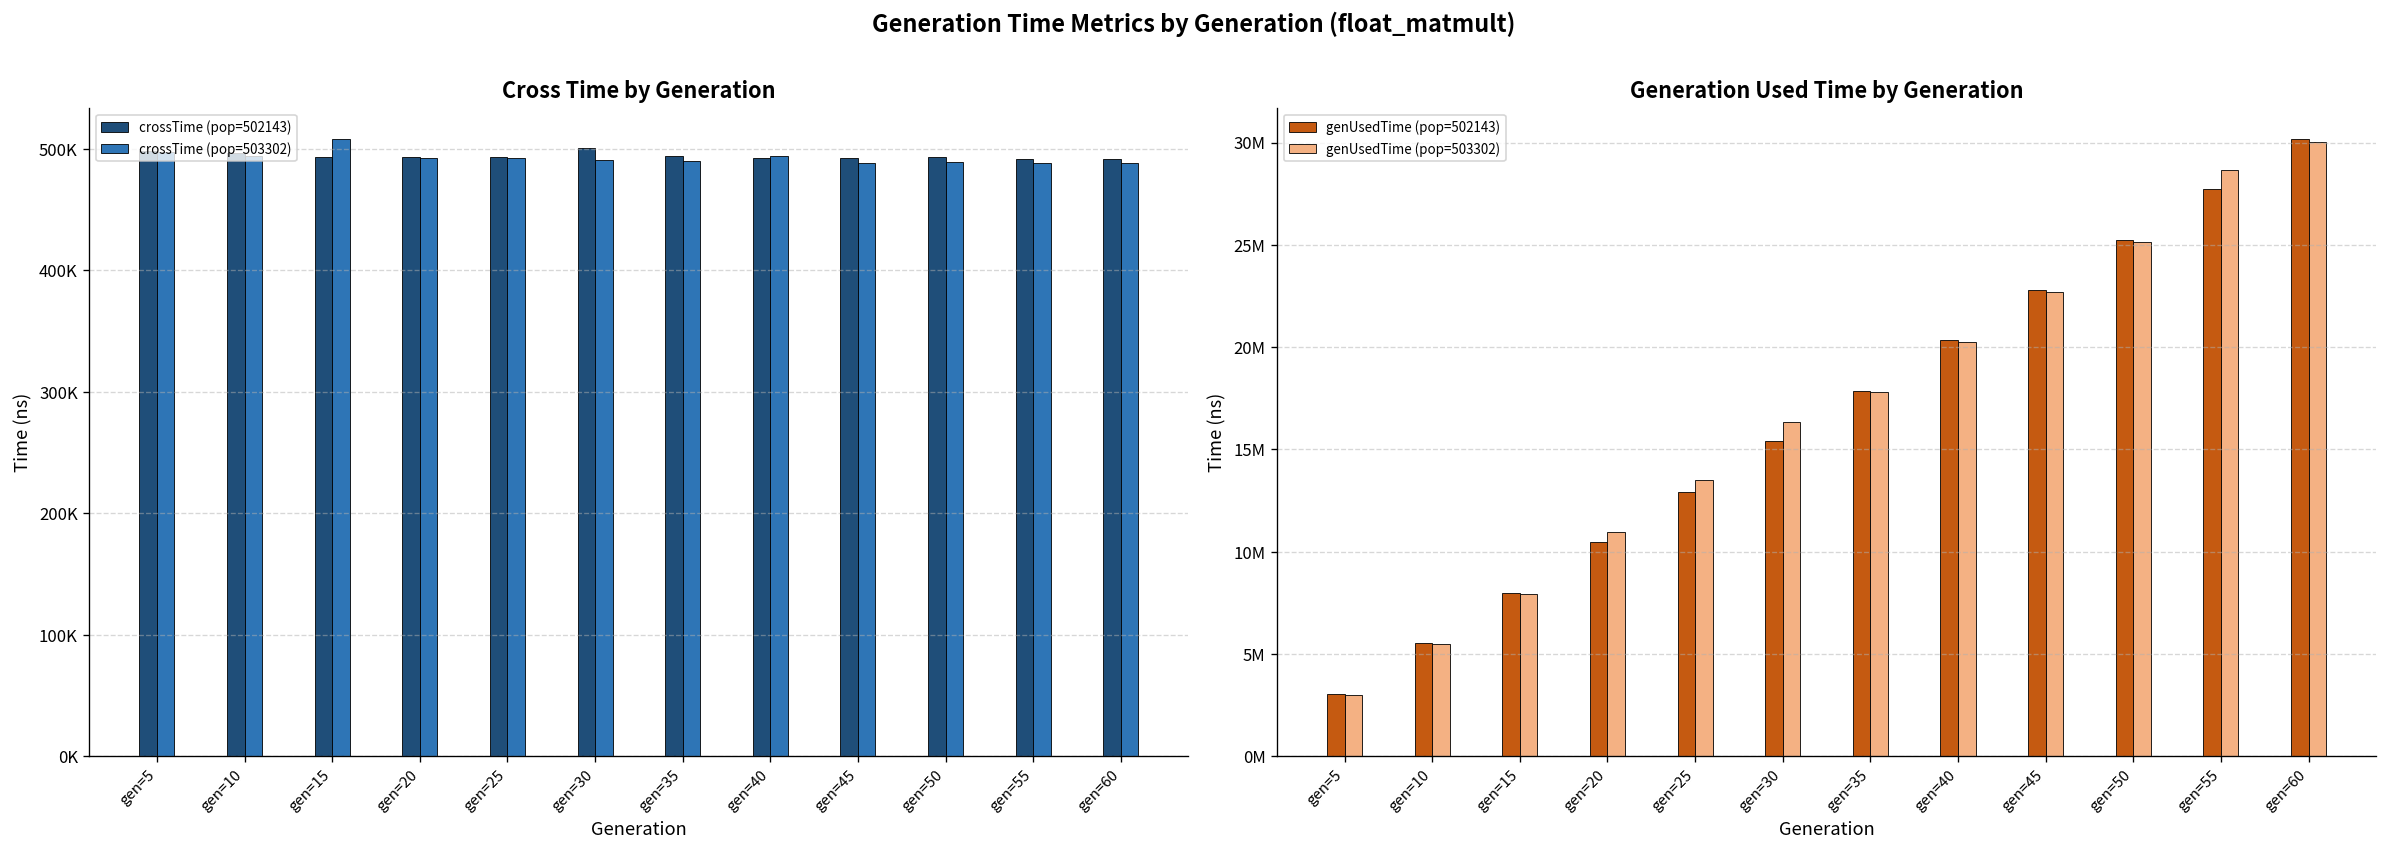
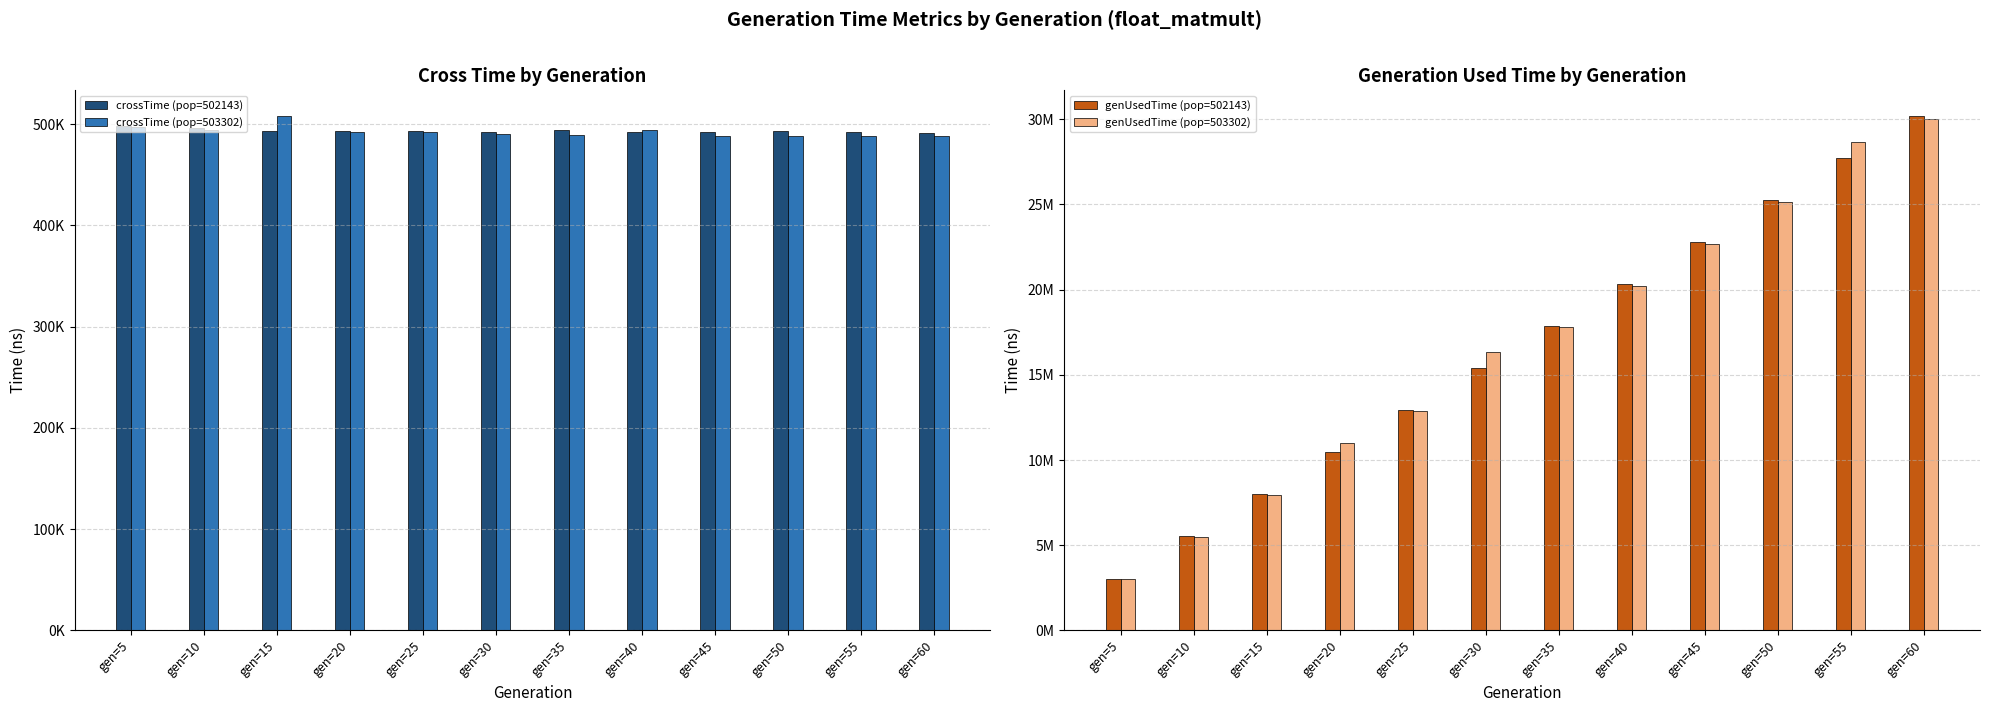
  {
    "Cross Time by Generation": {
      "crossTime (pop=502143)": {
        "gen=15": 493000,
        "gen=20": 494000,
        "gen=25": 493000,
-       "gen=30": 500000,
+       "gen=30": 492000,
        "gen=35": 494000,
        "gen=40": 492000,
        "gen=45": 492000,
        "gen=50": 493000,
        "gen=55": 492000,
        "gen=60": 491000
      },
      "crossTime (pop=503302)": {
        "gen=15": 508000,
        "gen=20": 492000,
        "gen=25": 492000,
        "gen=30": 491000,
        "gen=35": 490000,
        "gen=40": 494000,
        "gen=45": 488000,
        "gen=50": 489000,
        "gen=55": 488000,
        "gen=60": 488000
      }
    },
    "Generation Used Time by Generation": {
      "genUsedTime (pop=502143)": {
        "gen=5": 3000000,
        "gen=10": 5500000,
        "gen=15": 8000000,
        "gen=20": 10500000,
        "gen=25": 12900000,
        "gen=30": 15400000,
        "gen=35": 17900000,
        "gen=40": 20300000,
        "gen=45": 22800000,
        "gen=50": 25300000,
        "gen=55": 27700000,
        "gen=60": 30200000
      },
      "genUsedTime (pop=503302)": {
        "gen=5": 3000000,
        "gen=10": 5500000,
        "gen=15": 8000000,
        "gen=20": 11000000,
-       "gen=25": 13500000,
+       "gen=25": 12900000,
        "gen=30": 16300000,
        "gen=35": 17800000,
        "gen=40": 20200000,
        "gen=45": 22700000,
        "gen=50": 25100000,
        "gen=55": 28600000,
        "gen=60": 30000000
      }
    }
  }
